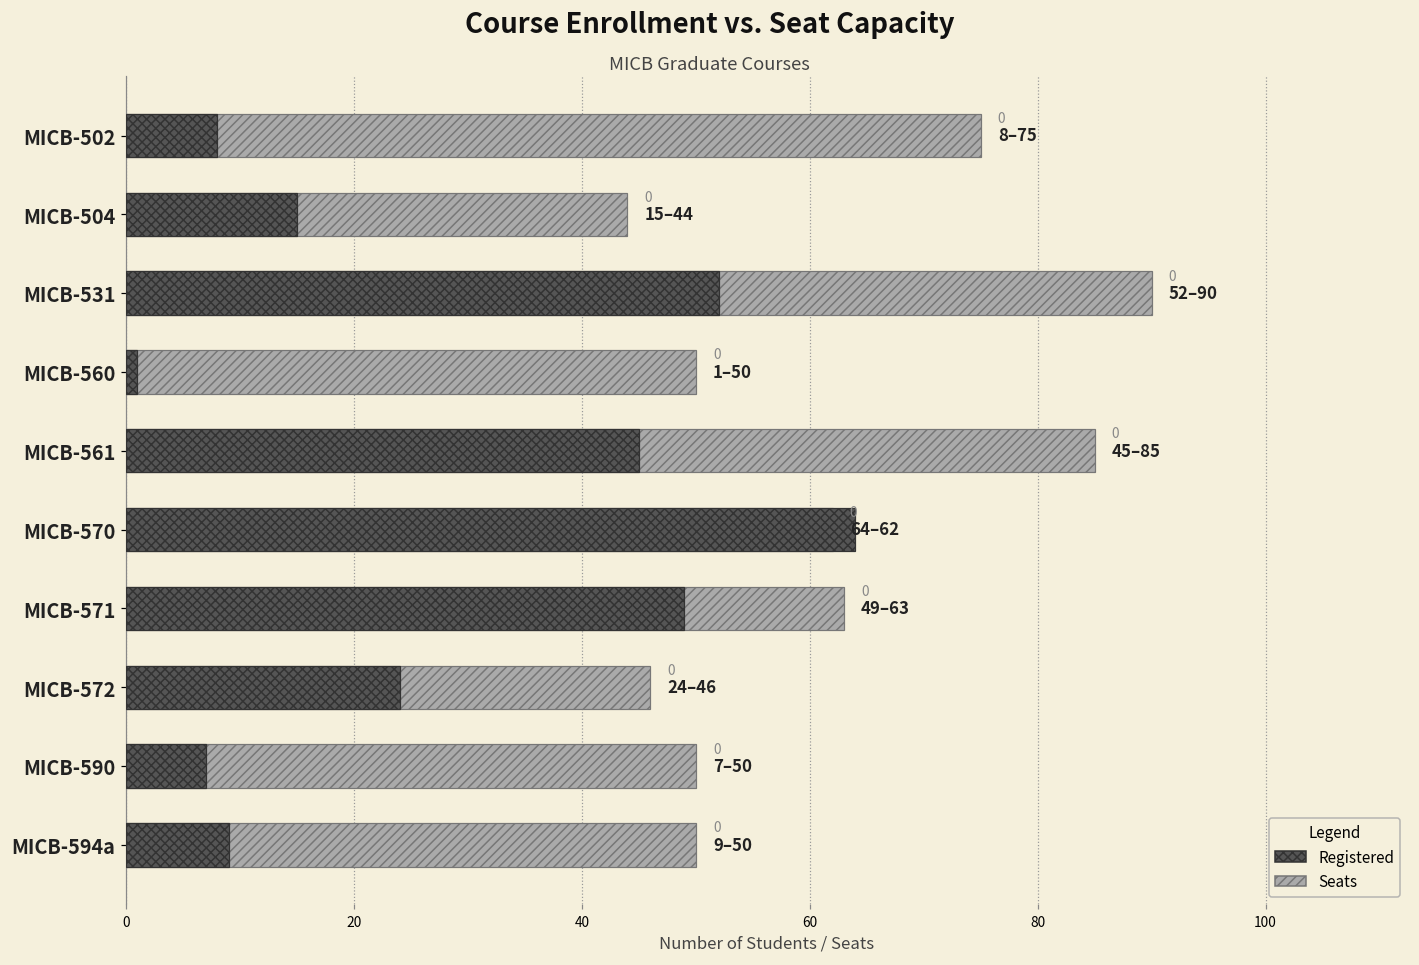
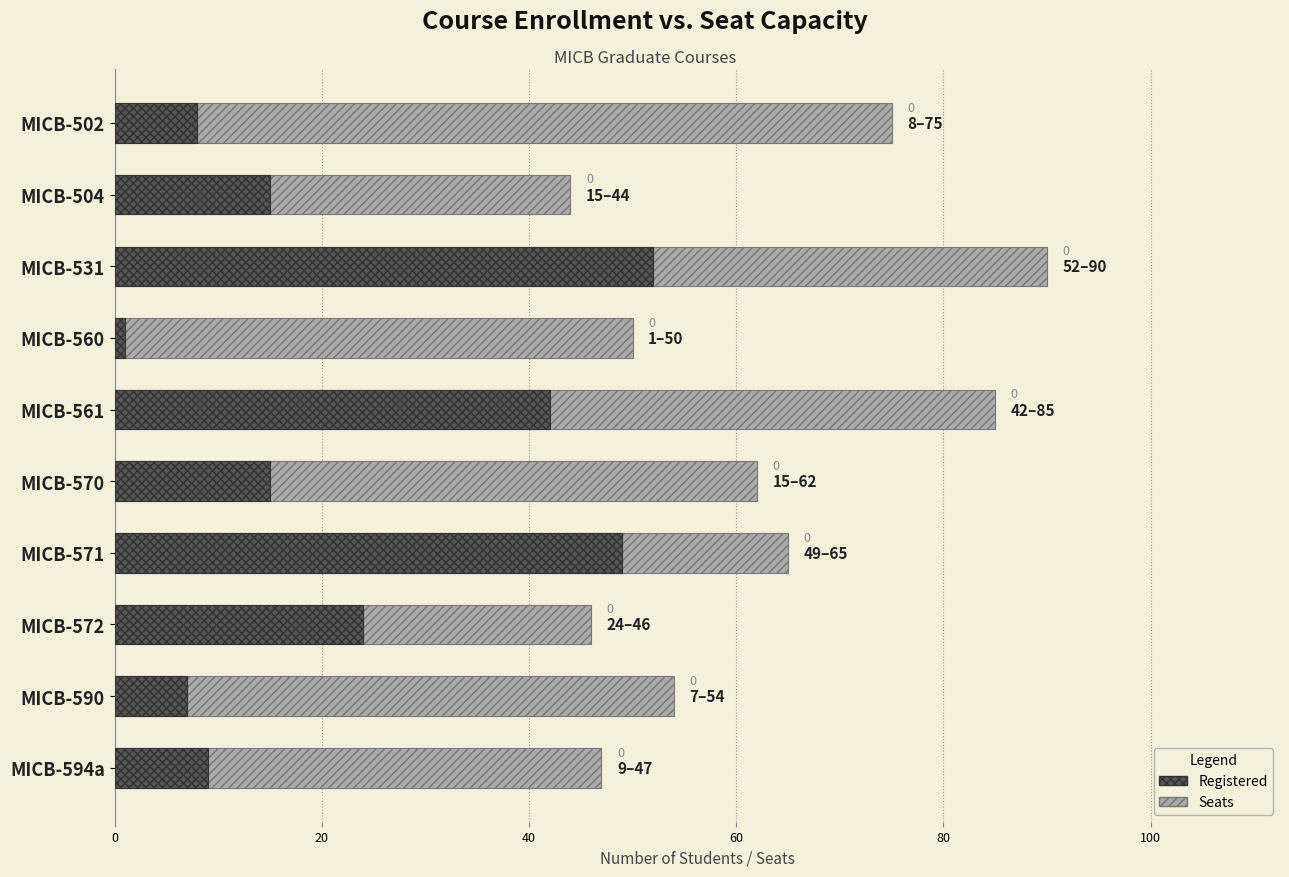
  {
    "Seats": {
      "MICB-502": 75,
      "MICB-504": 44,
      "MICB-531": 90,
      "MICB-560": 50,
      "MICB-561": 85,
-     "MICB-571": 63,
+     "MICB-571": 65,
      "MICB-572": 46,
-     "MICB-590": 50,
-     "MICB-594a": 50
+     "MICB-590": 54,
+     "MICB-594a": 47
    },
    "Registered": {
-     "MICB-561": 45,
-     "MICB-570": 64
+     "MICB-561": 42,
+     "MICB-570": 15
    }
  }
